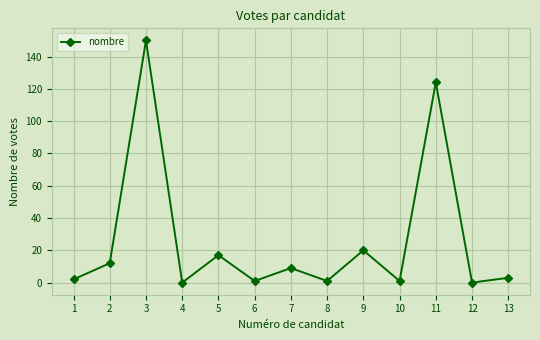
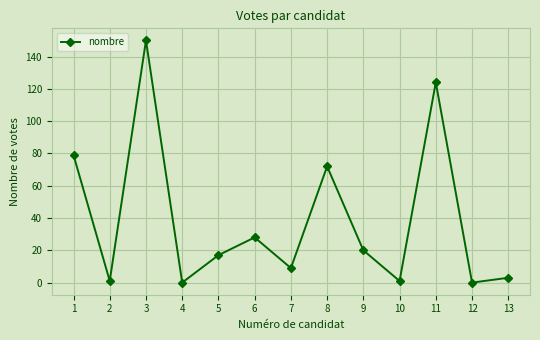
  {
-   "1": 2,
-   "2": 12,
+   "1": 79,
+   "2": 1,
    "3": 150,
    "4": 0,
    "5": 17,
-   "6": 1,
+   "6": 28,
    "7": 9,
-   "8": 1,
+   "8": 72,
    "9": 20,
    "10": 1,
    "11": 124,
    "12": 0,
    "13": 3
  }
